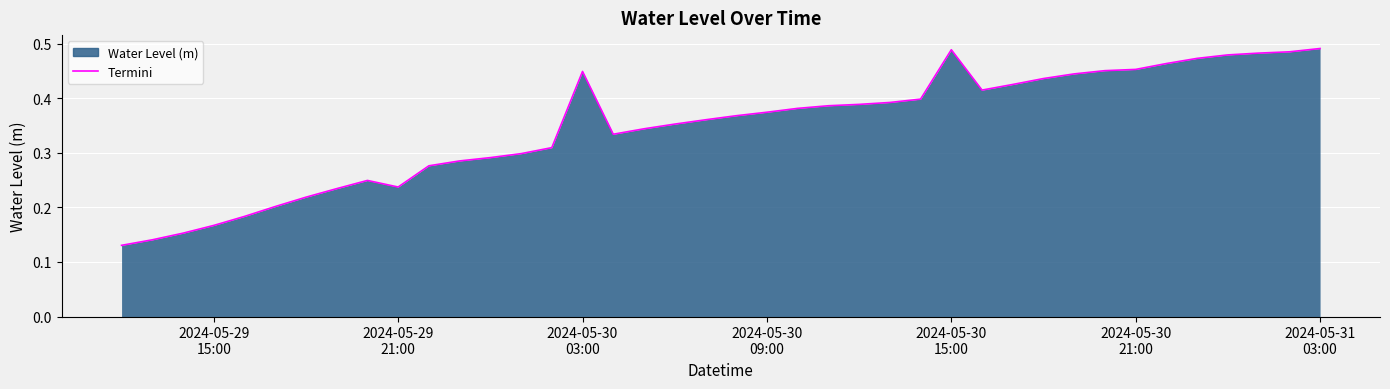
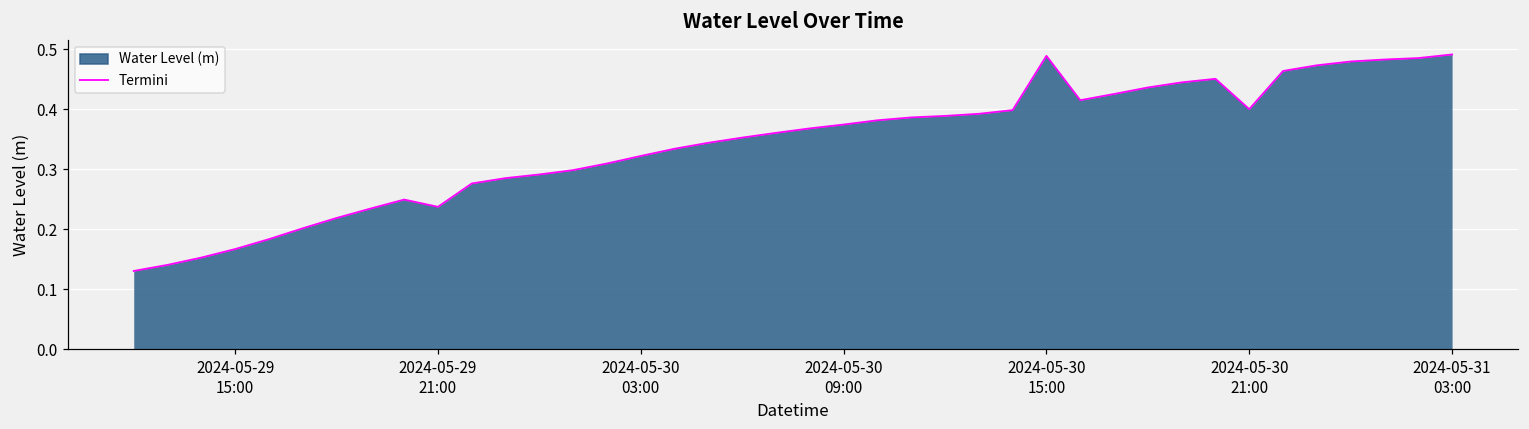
  {
    "2024-05-29 15:00": 0.17,
    "2024-05-29 21:00": 0.24,
-   "2024-05-30 03:00": 0.45,
+   "2024-05-30 03:00": 0.32,
    "2024-05-30 09:00": 0.37,
    "2024-05-30 15:00": 0.49,
-   "2024-05-30 21:00": 0.45,
+   "2024-05-30 21:00": 0.40,
    "2024-05-31 03:00": 0.49
  }
